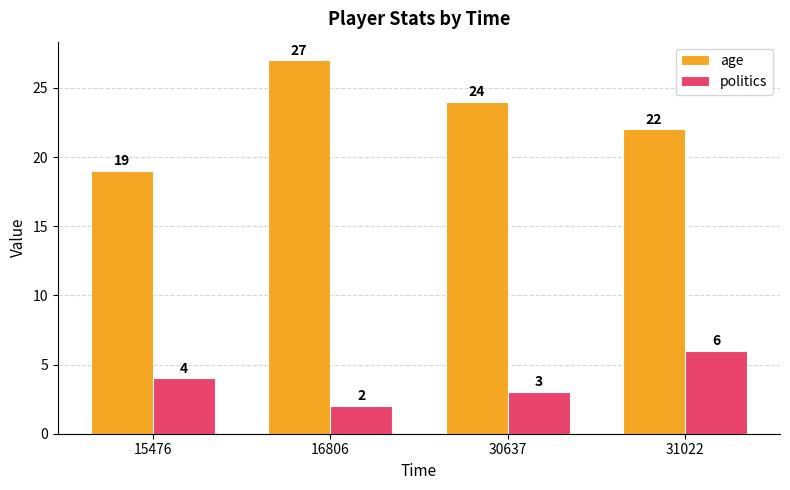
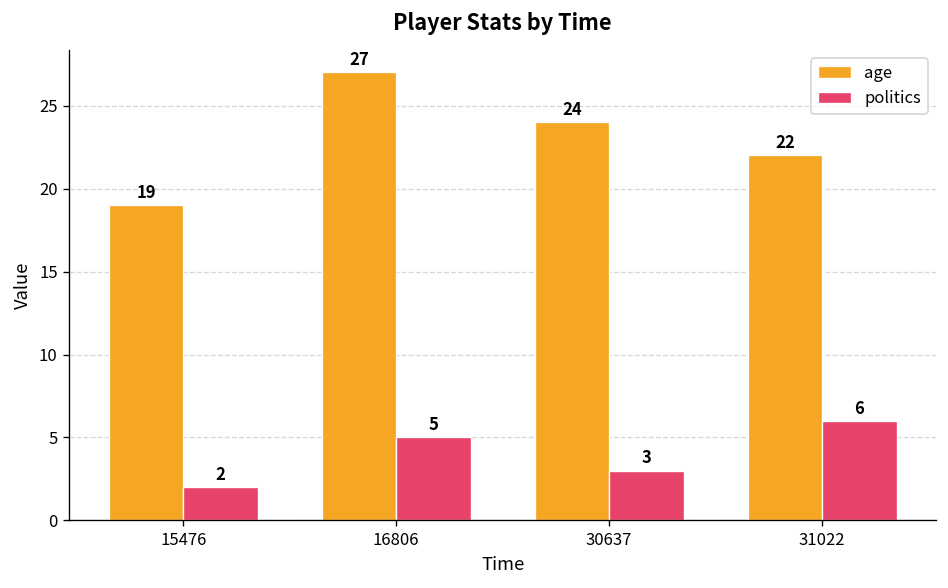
  {
    "age": {
      "15476": 19,
      "16806": 27,
      "30637": 24,
      "31022": 22
    },
    "politics": {
-     "15476": 4,
-     "16806": 2,
+     "15476": 2,
+     "16806": 5,
      "30637": 3,
      "31022": 6
    }
  }
